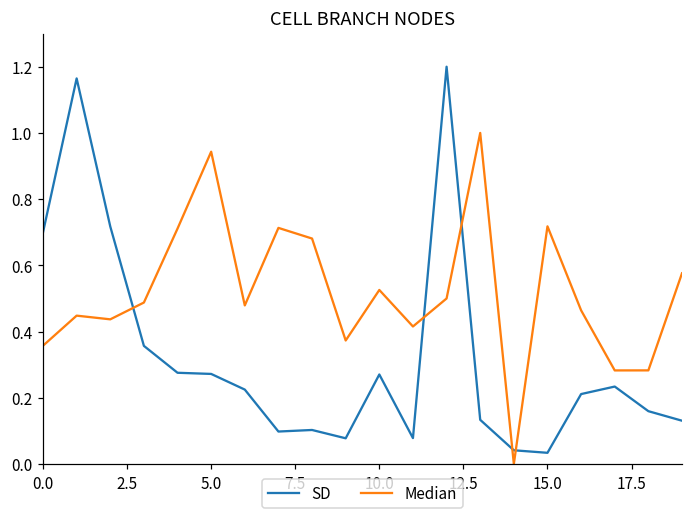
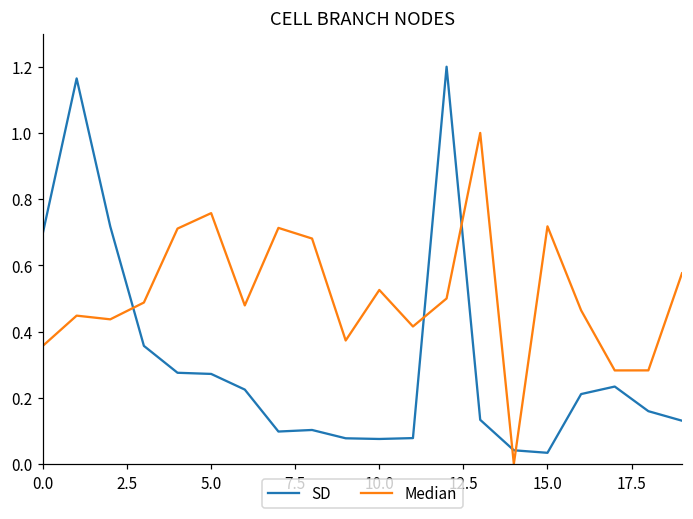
  {
    "SD": {
      "0.0": 0.70,
      "5.0": 0.27,
-     "10.0": 0.27,
+     "10.0": 0.08,
      "15.0": 0.03
    },
    "Median": {
      "0.0": 0.36,
-     "5.0": 0.94,
+     "5.0": 0.76,
      "10.0": 0.53,
      "15.0": 0.72
    }
  }
